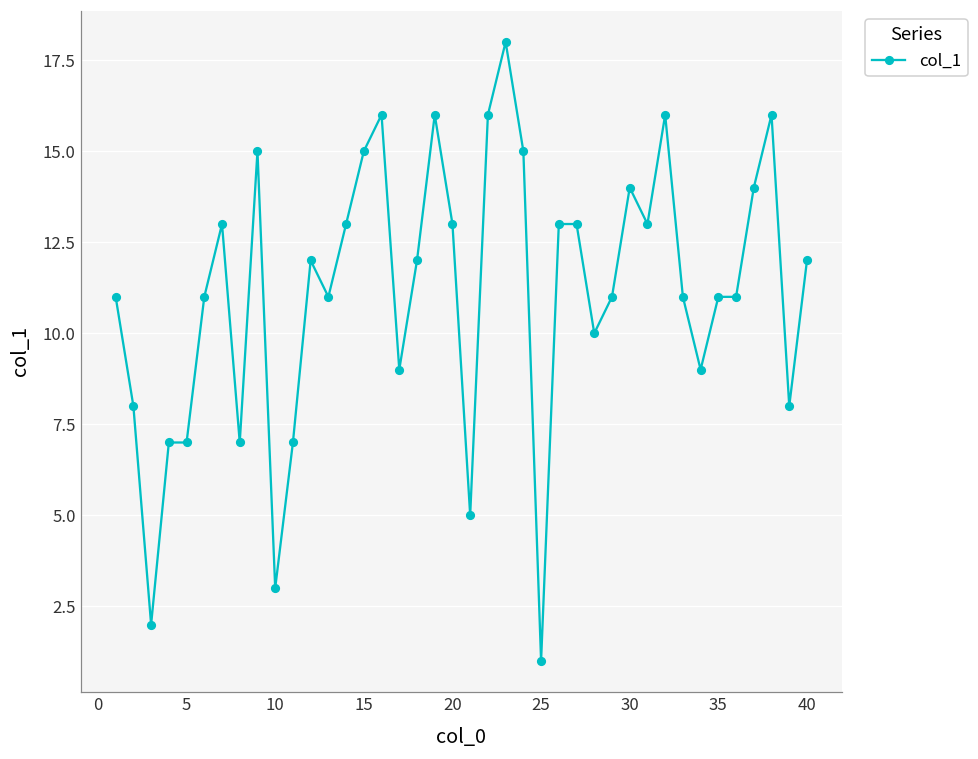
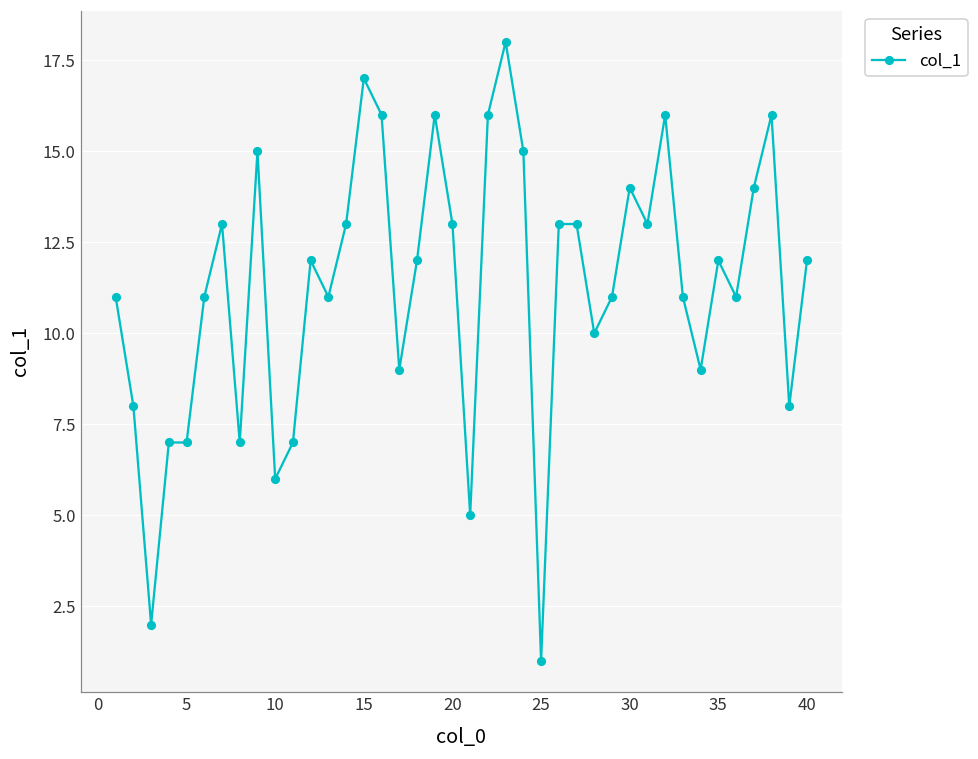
  {
    "5": 7,
-   "10": 3,
-   "15": 15,
+   "10": 6,
+   "15": 17,
    "20": 13,
    "25": 1,
    "30": 14,
-   "35": 11,
+   "35": 12,
    "40": 12
  }
